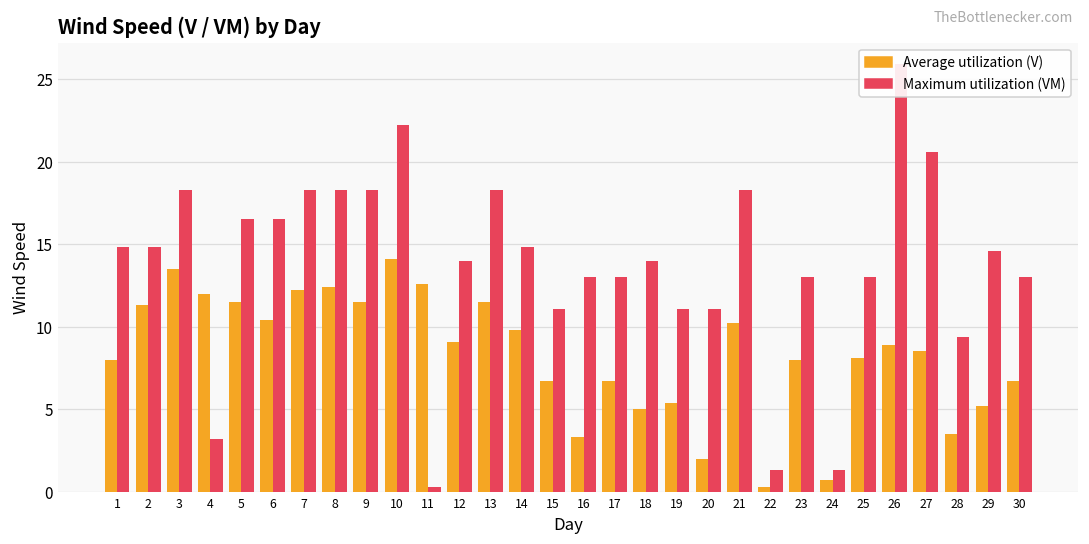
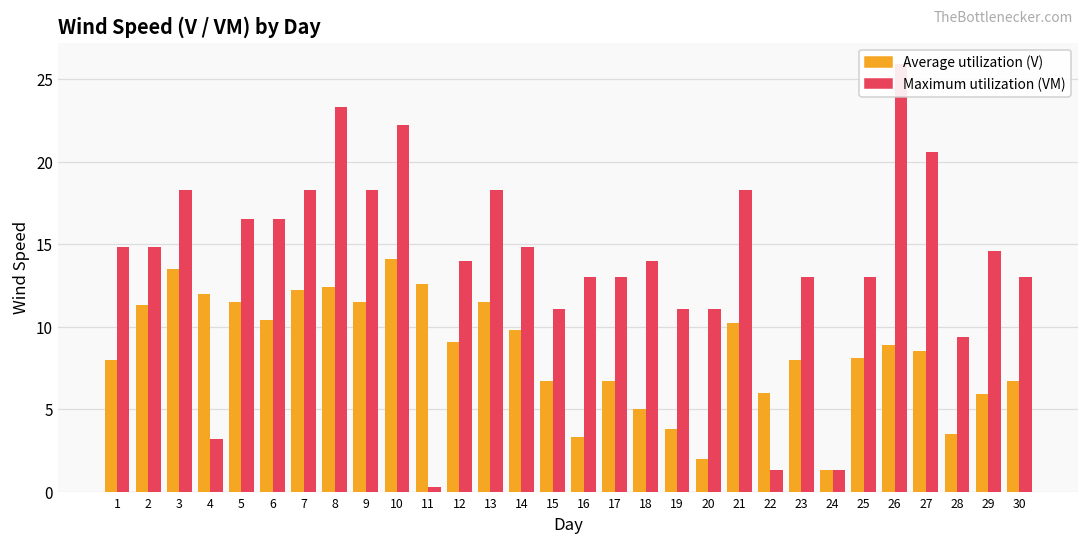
  {
    "Average utilization (V)": {
      "1": 8.0,
      "2": 11.3,
      "3": 13.5,
      "4": 12.0,
      "5": 11.5,
      "6": 10.4,
      "7": 12.2,
      "8": 12.4,
      "9": 11.5,
      "10": 14.1,
      "11": 12.6,
      "12": 9.1,
      "13": 11.5,
      "14": 9.8,
      "15": 6.7,
      "16": 3.3,
      "17": 6.7,
      "18": 5.0,
-     "19": 5.4,
+     "19": 3.8,
      "20": 2.0,
      "21": 10.2,
-     "22": 0.3,
+     "22": 6.0,
      "23": 8.0,
-     "24": 0.7,
+     "24": 1.3,
      "25": 8.1,
      "26": 8.9,
      "27": 8.5,
      "28": 3.5,
-     "29": 5.2,
+     "29": 5.9,
      "30": 6.7
    },
    "Maximum utilization (VM)": {
      "1": 14.8,
      "2": 14.8,
      "3": 18.3,
      "4": 3.2,
      "5": 16.5,
      "6": 16.5,
      "7": 18.3,
-     "8": 18.3,
+     "8": 23.3,
      "9": 18.3,
      "10": 22.2,
      "11": 0.3,
      "12": 14.0,
      "13": 18.3,
      "14": 14.8,
      "15": 11.1,
      "16": 13.0,
      "17": 13.0,
      "18": 14.0,
      "19": 11.1,
      "20": 11.1,
      "21": 18.3,
      "22": 1.3,
      "23": 13.0,
      "24": 1.3,
      "25": 13.0,
      "27": 20.6,
      "28": 9.4,
      "29": 14.6,
      "30": 13.0
    }
  }
